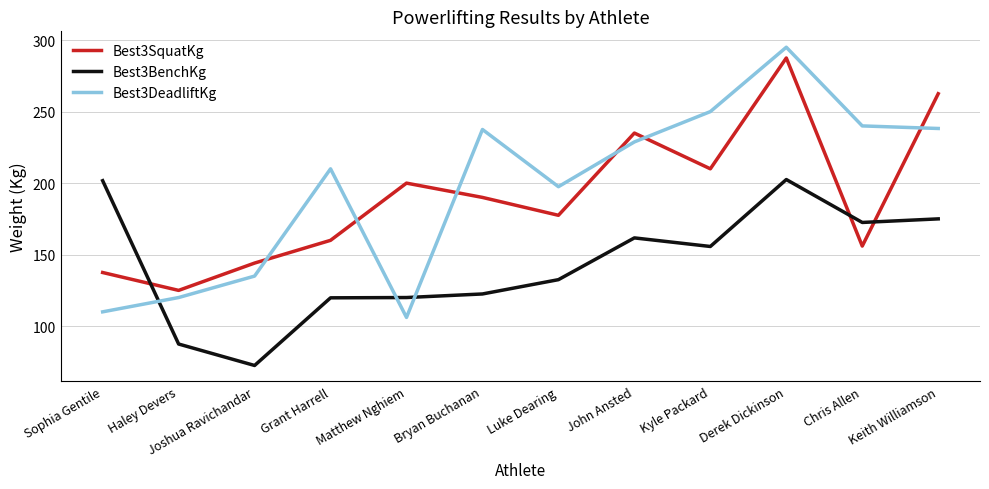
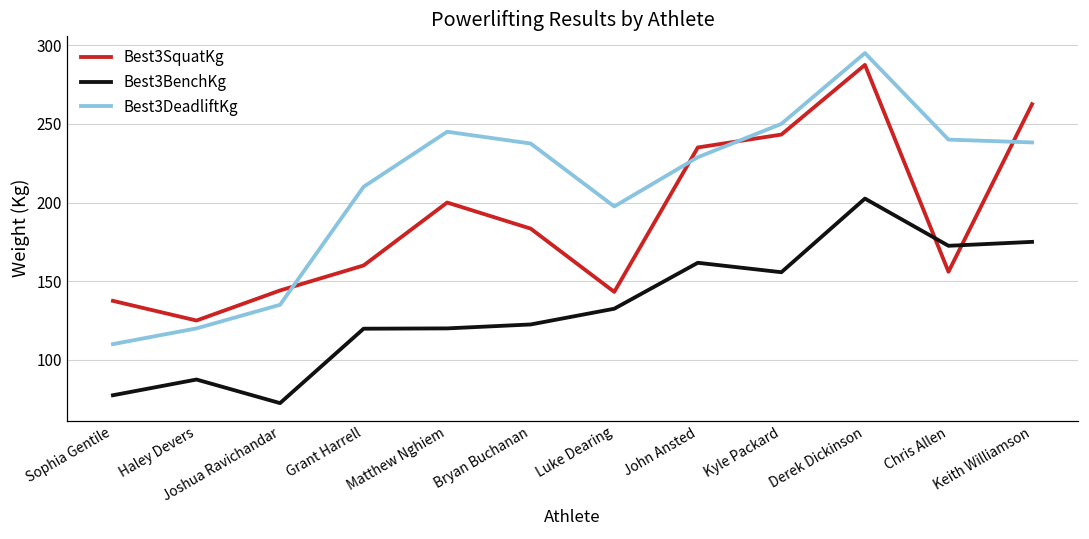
  {
    "Best3SquatKg": {
      "Sophia Gentile": 138,
      "Haley Devers": 125,
      "Joshua Ravichandar": 144,
      "Grant Harrell": 160,
      "Matthew Nghiem": 200,
-     "Bryan Buchanan": 190,
-     "Luke Dearing": 178,
+     "Bryan Buchanan": 183,
+     "Luke Dearing": 143,
      "John Ansted": 235,
-     "Kyle Packard": 210,
+     "Kyle Packard": 243,
      "Derek Dickinson": 288,
      "Chris Allen": 156,
      "Keith Williamson": 263
    },
    "Best3BenchKg": {
-     "Sophia Gentile": 202,
+     "Sophia Gentile": 78,
      "Haley Devers": 88,
      "Joshua Ravichandar": 73,
      "Grant Harrell": 120,
      "Matthew Nghiem": 120,
      "Bryan Buchanan": 123,
      "Luke Dearing": 133,
      "John Ansted": 162,
      "Kyle Packard": 156,
      "Derek Dickinson": 203,
      "Chris Allen": 173,
      "Keith Williamson": 175
    },
    "Best3DeadliftKg": {
      "Sophia Gentile": 110,
      "Haley Devers": 120,
      "Joshua Ravichandar": 135,
      "Grant Harrell": 210,
-     "Matthew Nghiem": 106,
+     "Matthew Nghiem": 245,
      "Bryan Buchanan": 238,
      "Luke Dearing": 198,
      "John Ansted": 229,
      "Kyle Packard": 250,
      "Derek Dickinson": 295,
      "Chris Allen": 240,
      "Keith Williamson": 238
    }
  }
